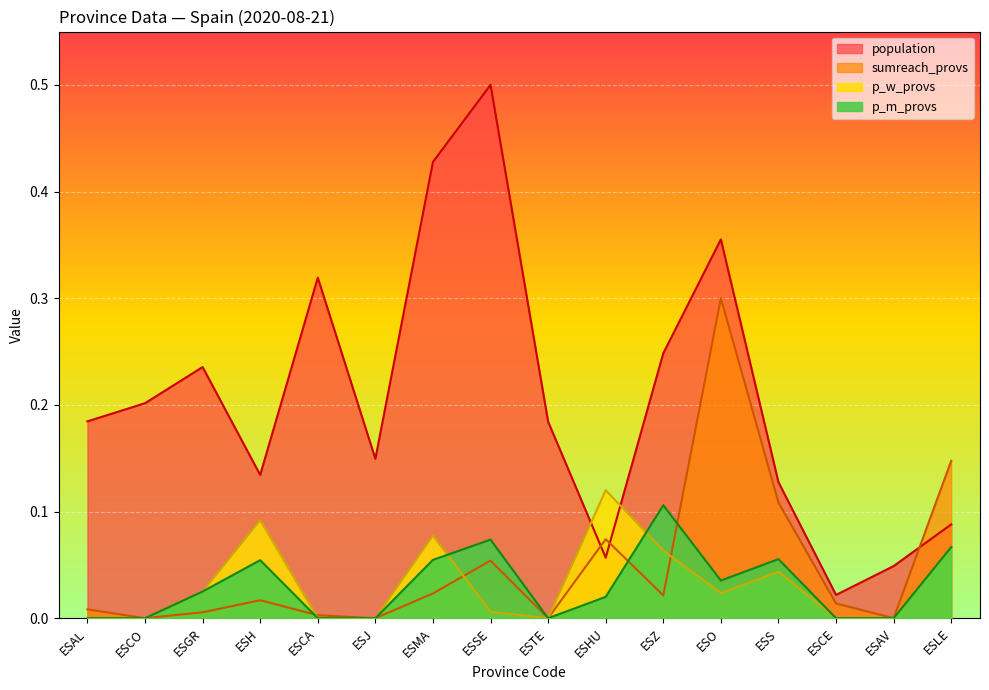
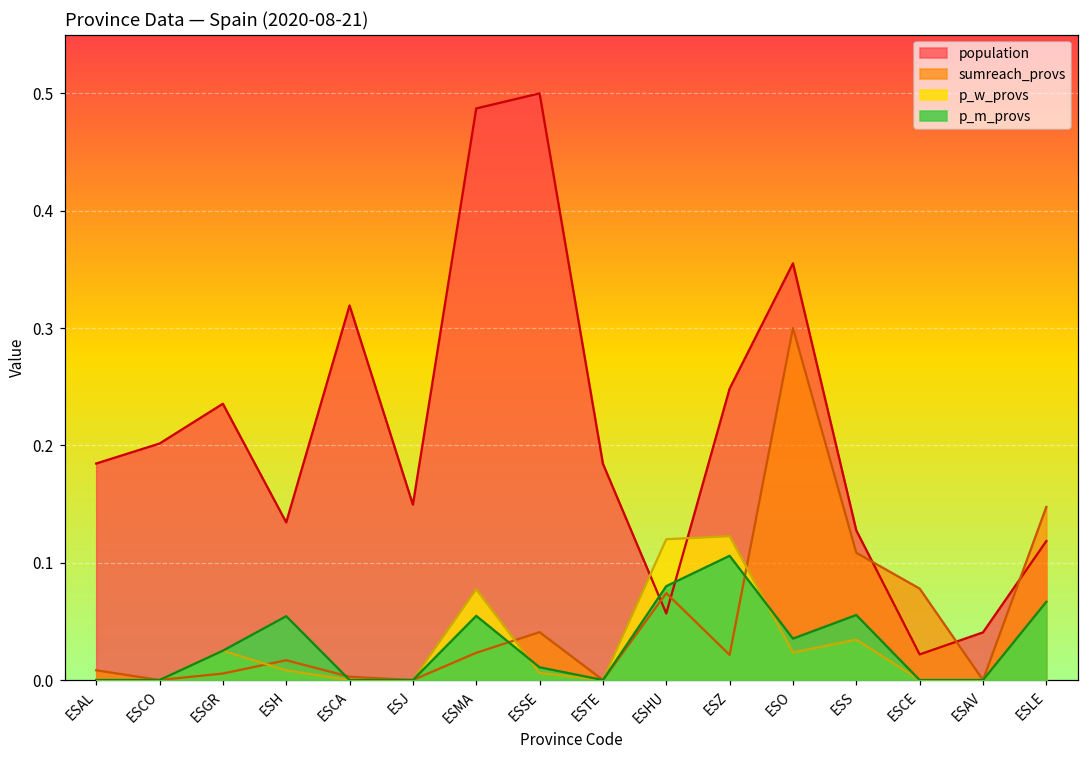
  {
    "population": {
      "ESAL": 0.185,
      "ESCO": 0.202,
      "ESGR": 0.235,
      "ESH": 0.134,
      "ESCA": 0.319,
      "ESJ": 0.149,
-     "ESMA": 0.428,
+     "ESMA": 0.487,
      "ESSE": 0.500,
      "ESTE": 0.184,
      "ESHU": 0.057,
      "ESZ": 0.248,
      "ESO": 0.355,
      "ESS": 0.128,
      "ESCE": 0.022,
-     "ESAV": 0.049,
-     "ESLE": 0.088
+     "ESAV": 0.041,
+     "ESLE": 0.118
    },
    "sumreach_provs": {
      "ESAL": 0.008,
      "ESGR": 0.006,
      "ESH": 0.017,
      "ESCA": 0.003,
      "ESMA": 0.023,
-     "ESSE": 0.054,
+     "ESSE": 0.041,
      "ESHU": 0.074,
      "ESZ": 0.021,
      "ESO": 0.300,
      "ESS": 0.108,
-     "ESCE": 0.014,
+     "ESCE": 0.078,
      "ESLE": 0.148
    },
    "p_w_provs": {
-     "ESH": 0.092,
+     "ESH": 0.008,
      "ESMA": 0.077,
      "ESSE": 0.006,
      "ESHU": 0.120,
-     "ESZ": 0.063,
+     "ESZ": 0.123,
      "ESO": 0.023,
-     "ESS": 0.044
+     "ESS": 0.034
    },
    "p_m_provs": {
      "ESH": 0.054,
      "ESMA": 0.055,
-     "ESSE": 0.074,
-     "ESHU": 0.02,
+     "ESSE": 0.011,
+     "ESHU": 0.08,
      "ESZ": 0.106,
      "ESO": 0.035,
      "ESS": 0.055
    }
  }
